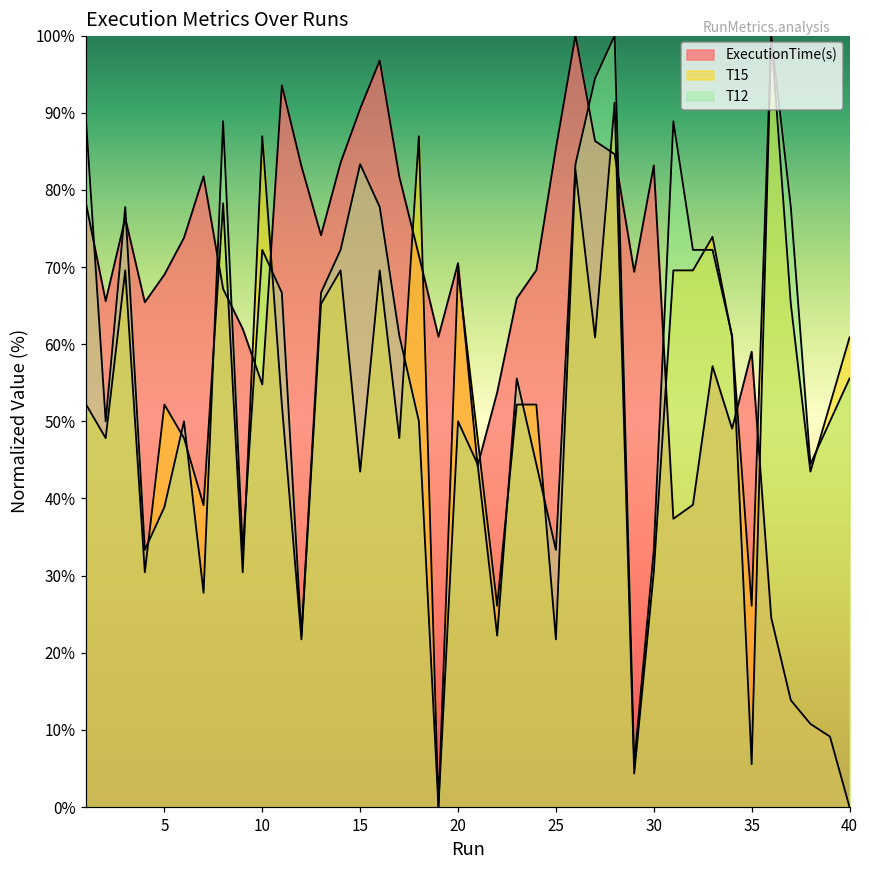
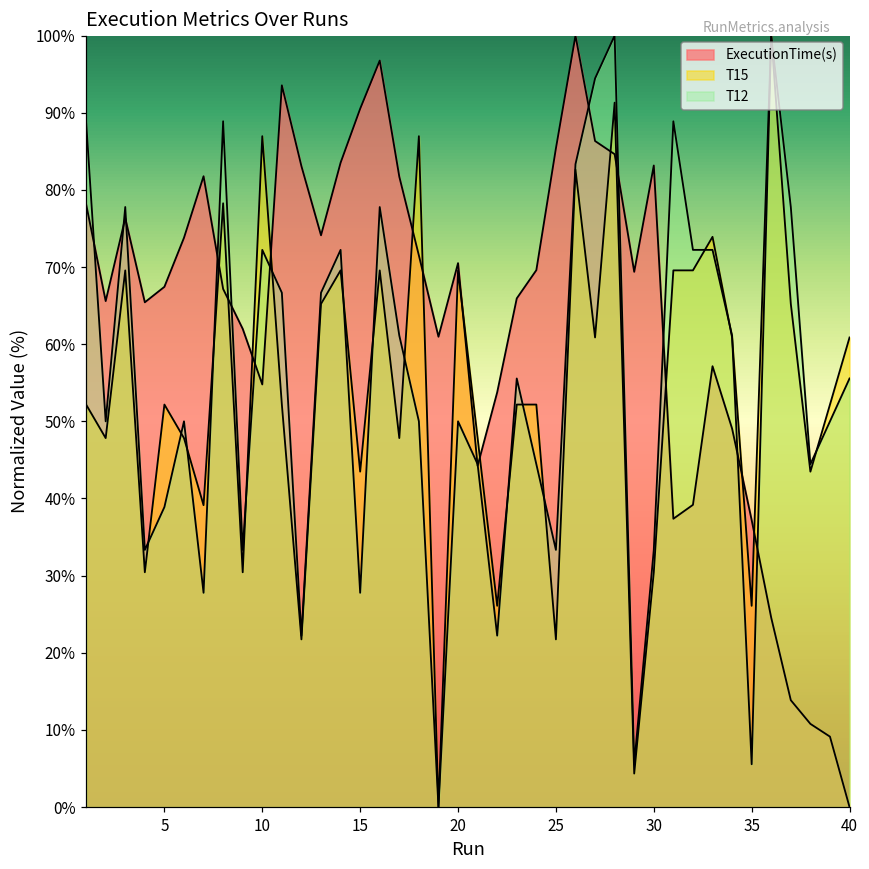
  {
    "ExecutionTime(s)": {
-     "5": "69%",
+     "5": "67%",
      "10": "55%",
      "15": "91%",
      "20": "71%",
      "25": "85%",
      "30": "83%",
-     "35": "59%",
+     "35": "37%",
      "40": "0%"
    },
    "T15": {
      "5": "52%",
      "10": "87%",
      "15": "43%",
      "20": "70%",
      "25": "22%",
      "30": "30%",
      "35": "26%",
      "40": "61%"
    },
    "T12": {
      "5": "39%",
      "10": "72%",
-     "15": "83%",
+     "15": "28%",
      "20": "50%",
      "25": "33%",
      "30": "33%",
      "35": "6%",
      "40": "56%"
    }
  }
